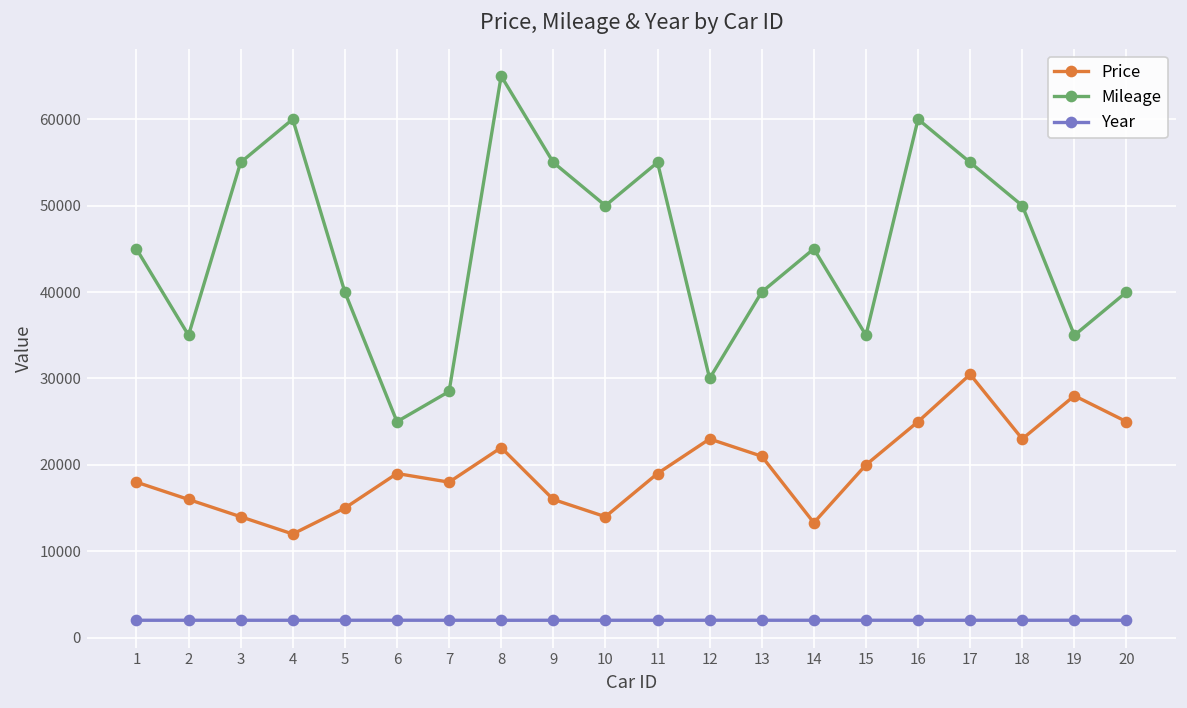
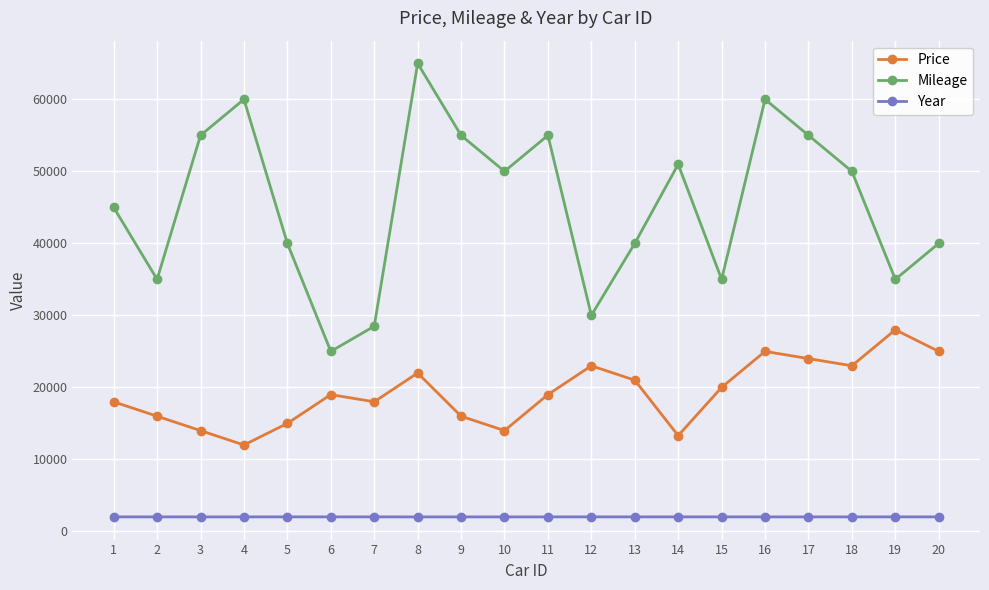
  {
    "Price": {
      "1": 18000,
      "2": 16000,
      "3": 14000,
      "4": 12000,
      "5": 15000,
      "6": 19000,
      "7": 18000,
      "8": 22000,
      "9": 16000,
      "10": 14000,
      "11": 19000,
      "12": 23000,
      "13": 21000,
      "14": 13000,
      "15": 20000,
      "16": 25000,
-     "17": 30000,
+     "17": 24000,
      "18": 23000,
      "19": 28000,
      "20": 25000
    },
    "Mileage": {
      "1": 45000,
      "2": 35000,
      "3": 55000,
      "4": 60000,
      "5": 40000,
      "6": 25000,
      "7": 28000,
      "8": 65000,
      "9": 55000,
      "10": 50000,
      "11": 55000,
      "12": 30000,
      "13": 40000,
-     "14": 45000,
+     "14": 51000,
      "15": 35000,
      "16": 60000,
      "17": 55000,
      "18": 50000,
      "19": 35000,
      "20": 40000
    },
    "Year": {
      "1": 2000,
      "2": 2000,
      "3": 2000,
      "4": 2000,
      "5": 2000,
      "6": 2000,
      "7": 2000,
      "8": 2000,
      "9": 2000,
      "10": 2000,
      "11": 2000,
      "12": 2000,
      "13": 2000,
      "14": 2000,
      "15": 2000,
      "16": 2000,
      "17": 2000,
      "18": 2000,
      "19": 2000,
      "20": 2000
    }
  }
